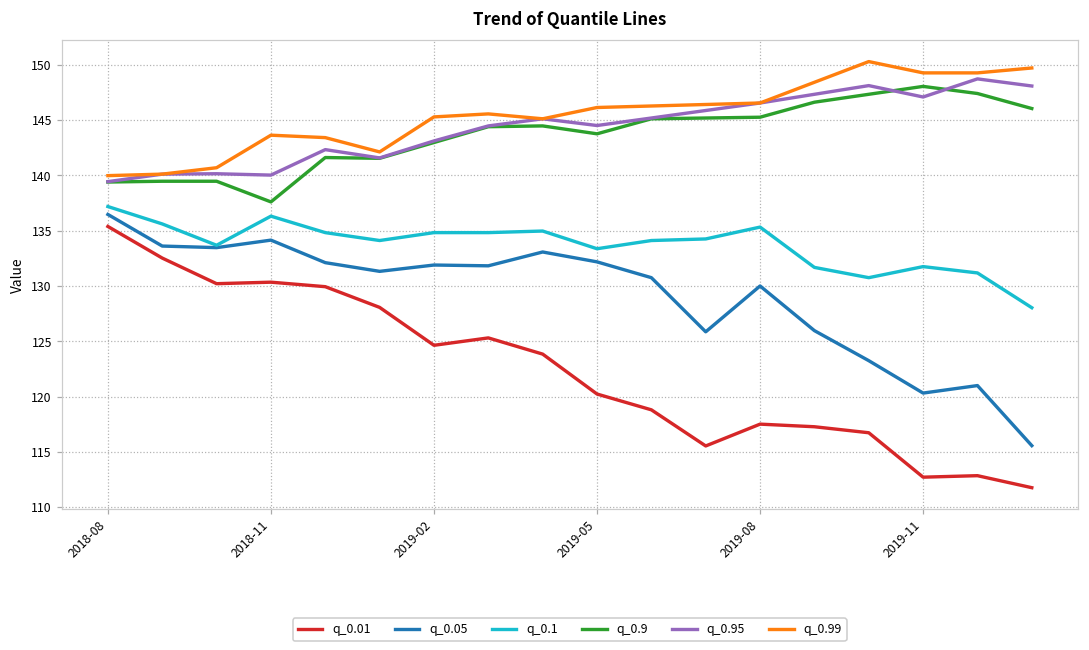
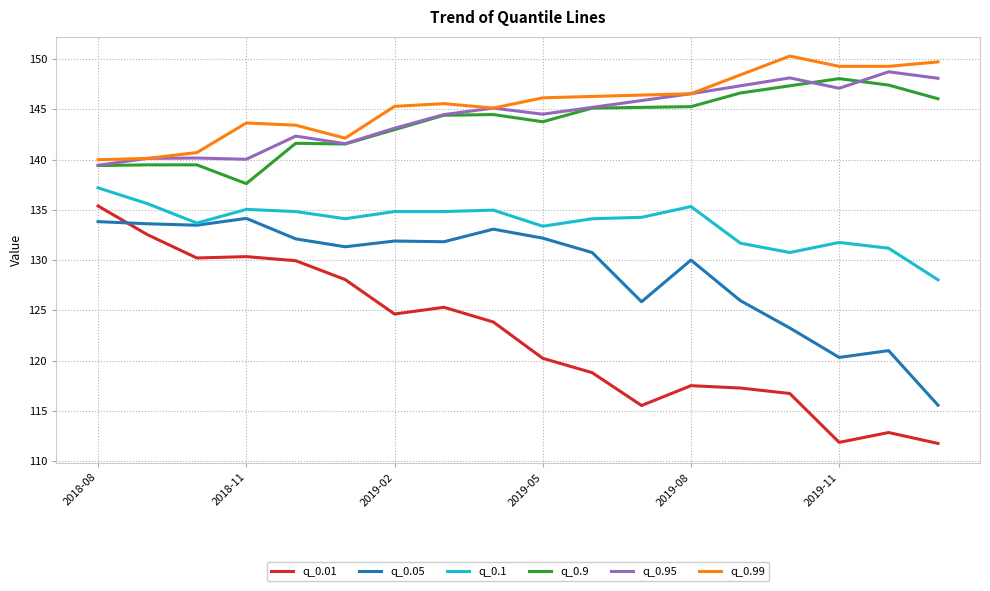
  {
    "q_0.01": {
      "2018-08": 135.4,
      "2018-11": 130.3,
      "2019-02": 124.6,
      "2019-05": 120.2,
      "2019-08": 117.5,
-     "2019-11": 112.7
+     "2019-11": 111.9
    },
    "q_0.05": {
-     "2018-08": 136.5,
+     "2018-08": 133.8,
      "2018-11": 134.1,
      "2019-02": 131.9,
      "2019-05": 132.2,
      "2019-08": 130.0,
      "2019-11": 120.3
    },
    "q_0.1": {
      "2018-08": 137.2,
-     "2018-11": 136.3,
+     "2018-11": 135.0,
      "2019-02": 134.8,
      "2019-05": 133.4,
      "2019-08": 135.3,
      "2019-11": 131.7
    },
    "q_0.9": {
      "2018-11": 137.6,
      "2019-05": 143.8,
      "2019-08": 145.3,
      "2019-11": 148.0
    },
    "q_0.95": {
      "2018-11": 140.0,
      "2019-05": 144.5,
      "2019-11": 147.1
    },
    "q_0.99": {
      "2018-08": 140.0,
      "2018-11": 143.6,
      "2019-02": 145.3,
      "2019-05": 146.1,
      "2019-11": 149.3
    }
  }
